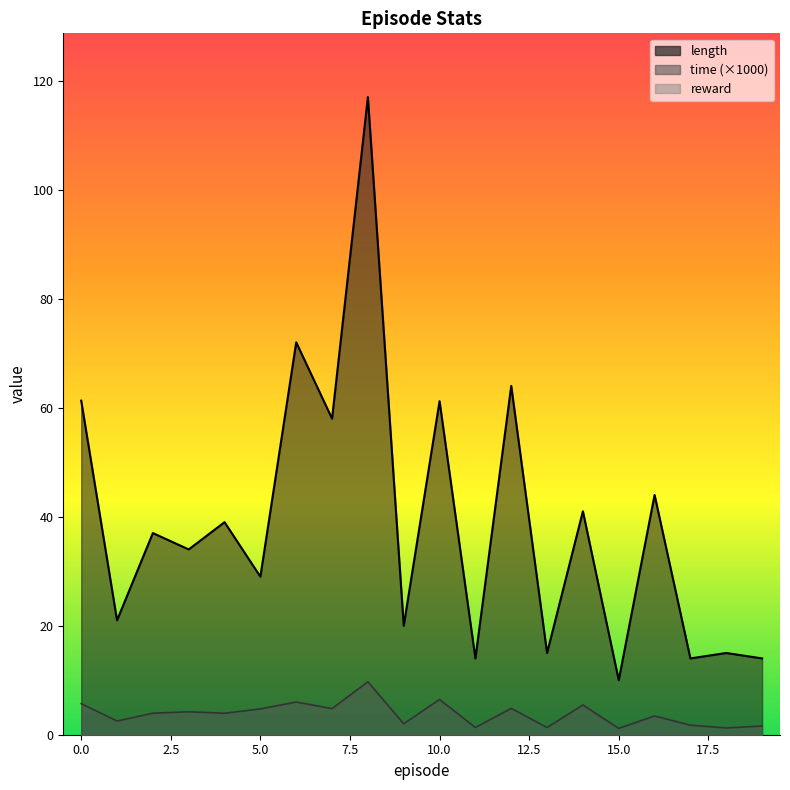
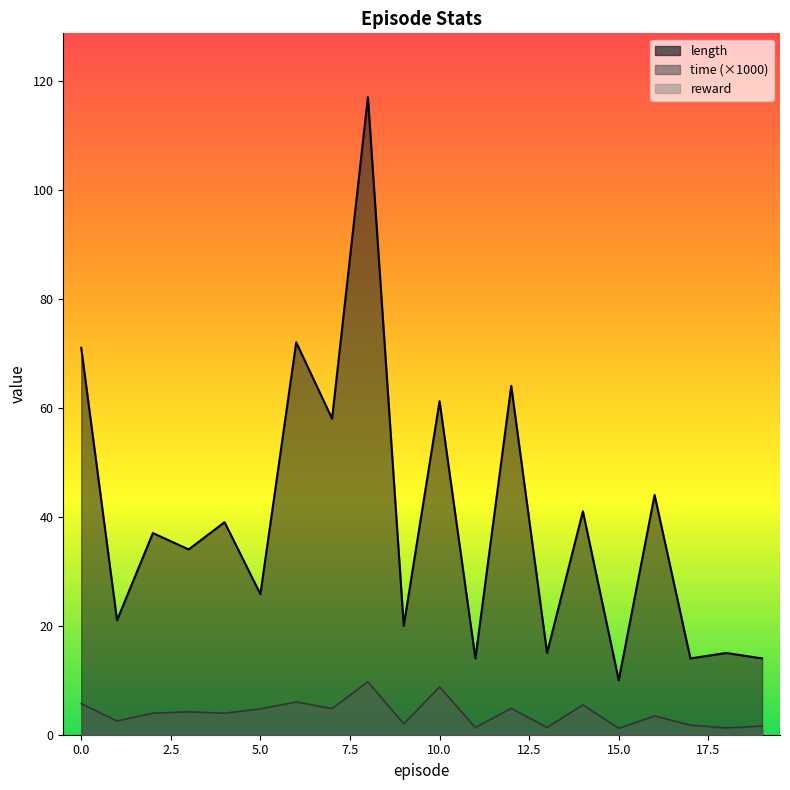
  {
    "length": {
-     "0.0": 61,
-     "5.0": 29,
+     "0.0": 71,
+     "5.0": 26,
      "10.0": 61,
      "15.0": 10
    },
    "time (×1000)": {
      "0.0": 6,
      "5.0": 5,
-     "10.0": 6,
+     "10.0": 9,
      "15.0": 1
    },
    "reward": {
      "0.0": 0,
      "5.0": 0,
      "10.0": 0,
      "15.0": 0
    }
  }
